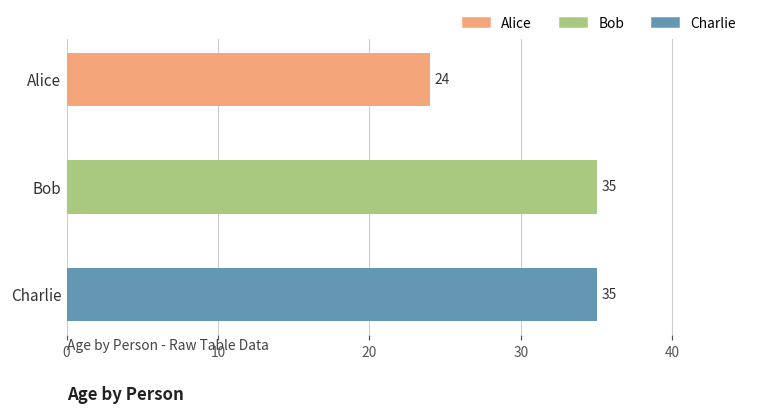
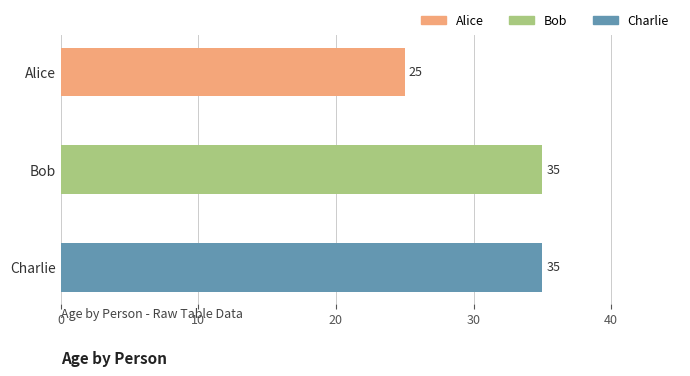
  {
-   "Alice": 24,
+   "Alice": 25,
    "Bob": 35,
    "Charlie": 35
  }
